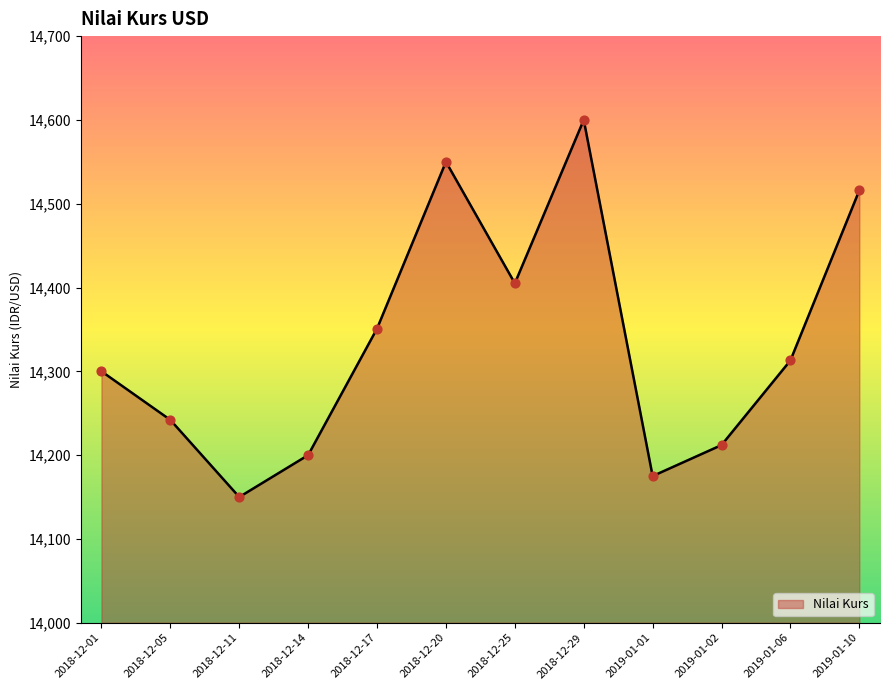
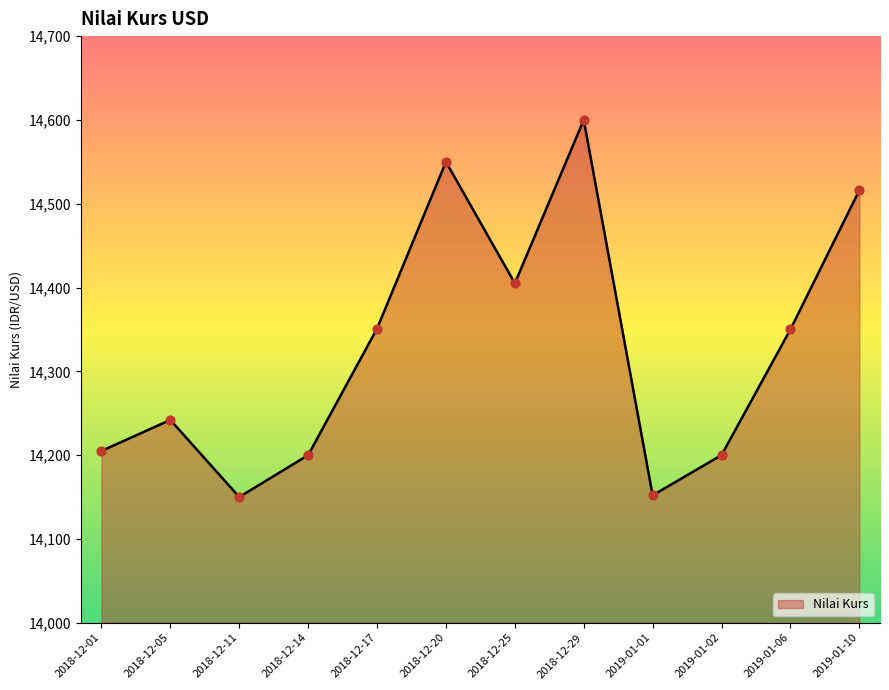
  {
-   "2018-12-01": "14,300",
+   "2018-12-01": "14,210",
    "2018-12-05": "14,240",
    "2018-12-11": "14,150",
    "2018-12-14": "14,200",
    "2018-12-17": "14,350",
    "2018-12-20": "14,550",
    "2018-12-25": "14,410",
    "2018-12-29": "14,600",
-   "2019-01-01": "14,180",
-   "2019-01-02": "14,210",
-   "2019-01-06": "14,310",
+   "2019-01-01": "14,150",
+   "2019-01-02": "14,200",
+   "2019-01-06": "14,350",
    "2019-01-10": "14,520"
  }
